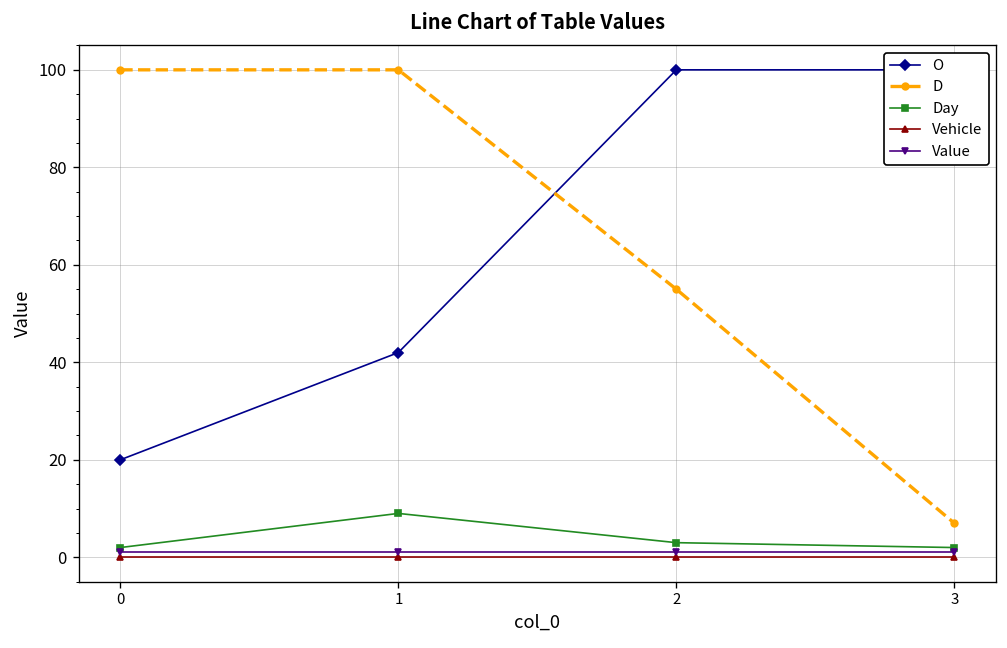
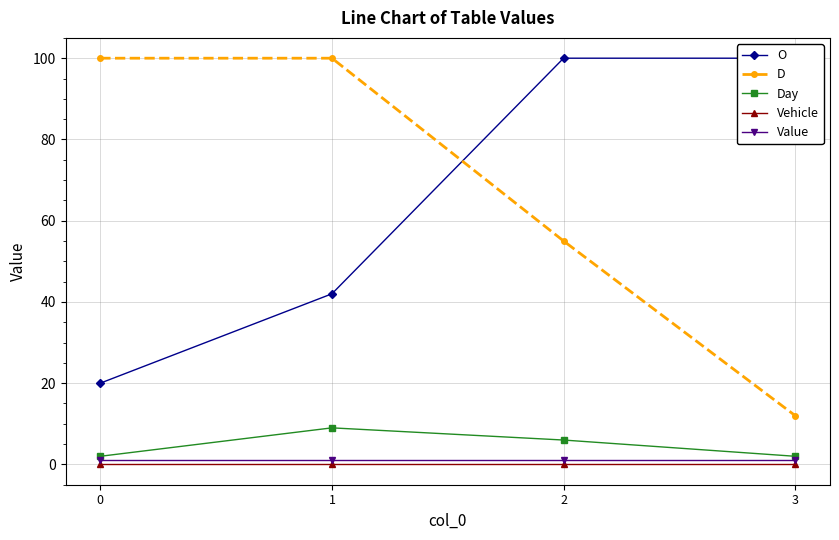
  {
    "O": {
      "0": 20,
      "1": 42,
      "2": 100
    },
    "D": {
      "0": 100,
      "1": 100,
      "2": 55,
-     "3": 7
+     "3": 12
    },
    "Day": {
      "0": 2,
      "1": 9,
-     "2": 3,
+     "2": 6,
      "3": 2
    },
    "Vehicle": {
      "0": 0,
      "1": 0,
      "2": 0,
      "3": 0
    },
    "Value": {
      "0": 1,
      "1": 1,
      "2": 1,
      "3": 1
    }
  }
